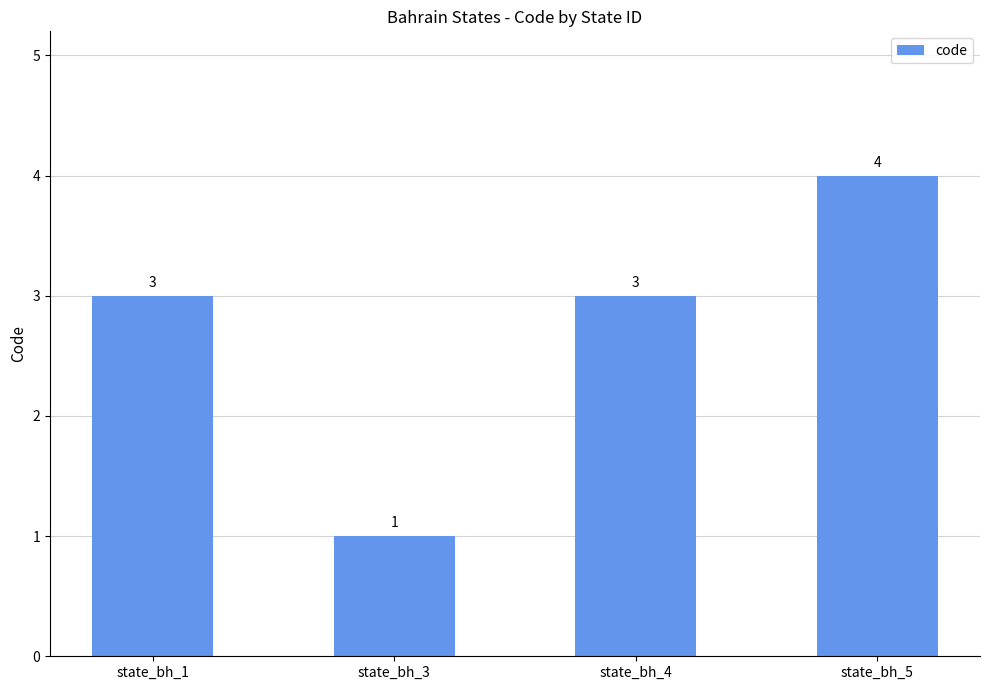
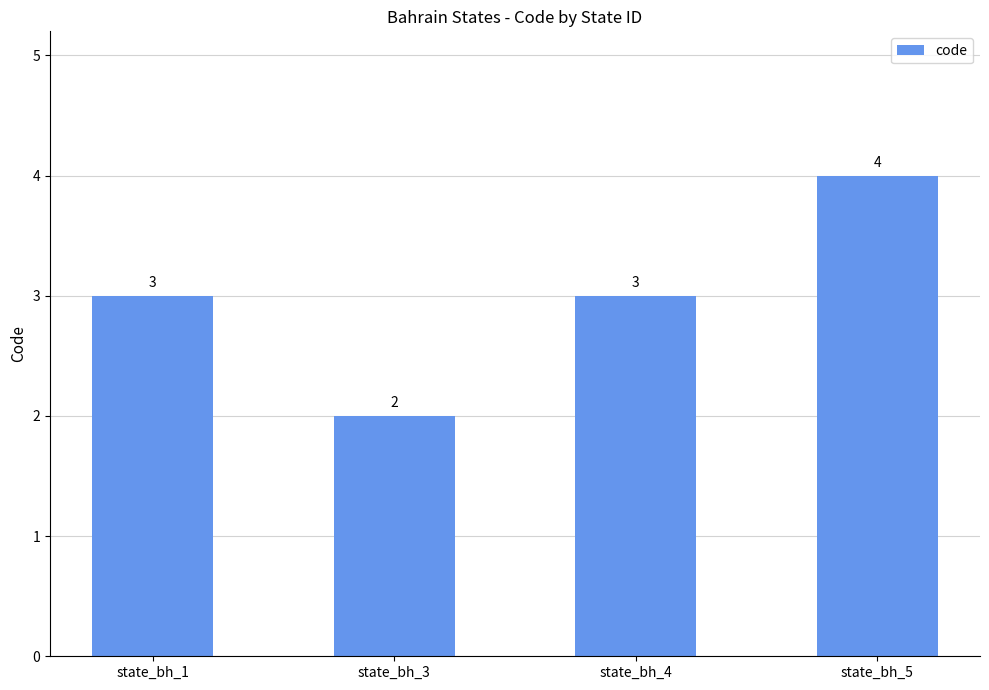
  {
    "state_bh_1": 3,
-   "state_bh_3": 1,
+   "state_bh_3": 2,
    "state_bh_4": 3,
    "state_bh_5": 4
  }
